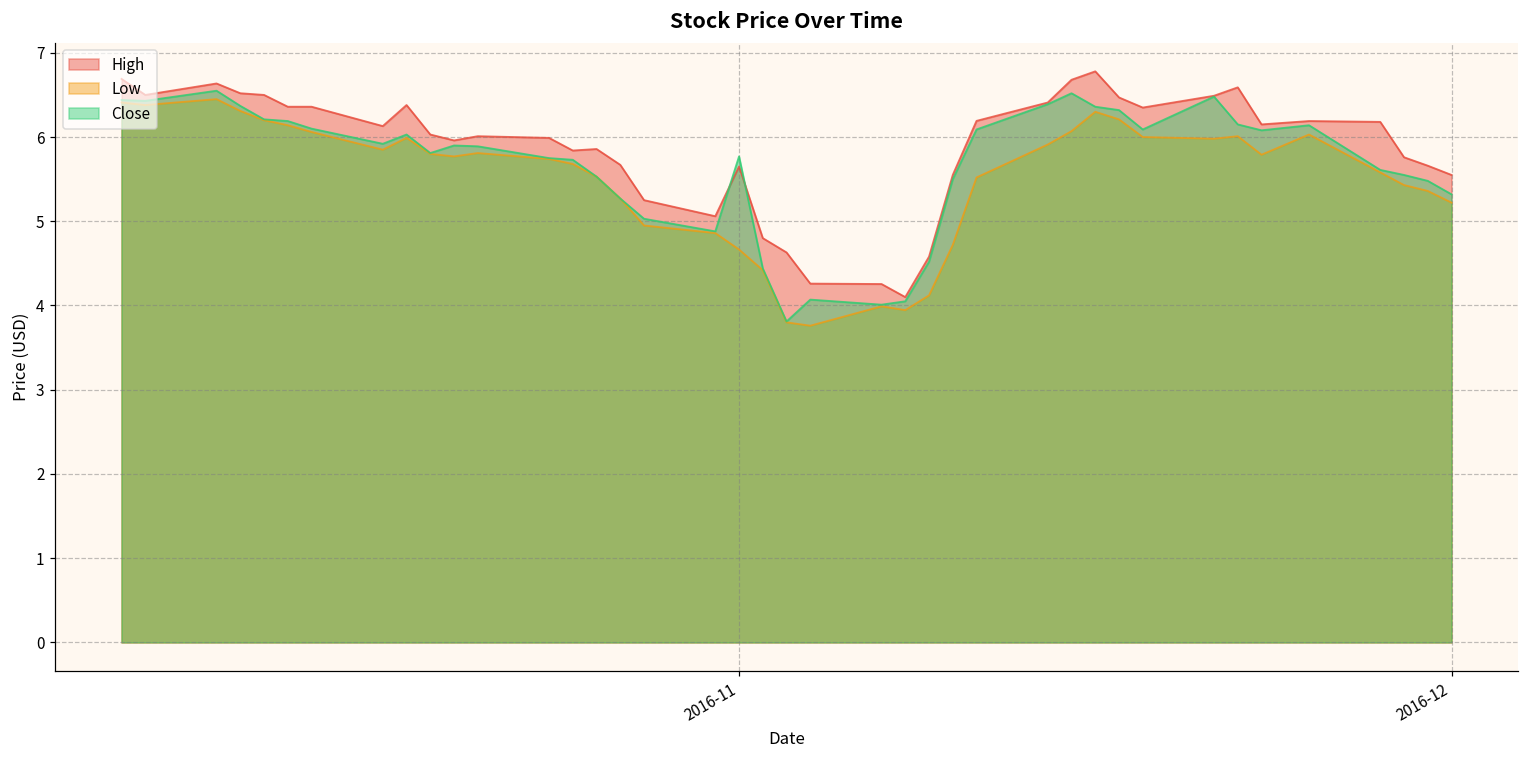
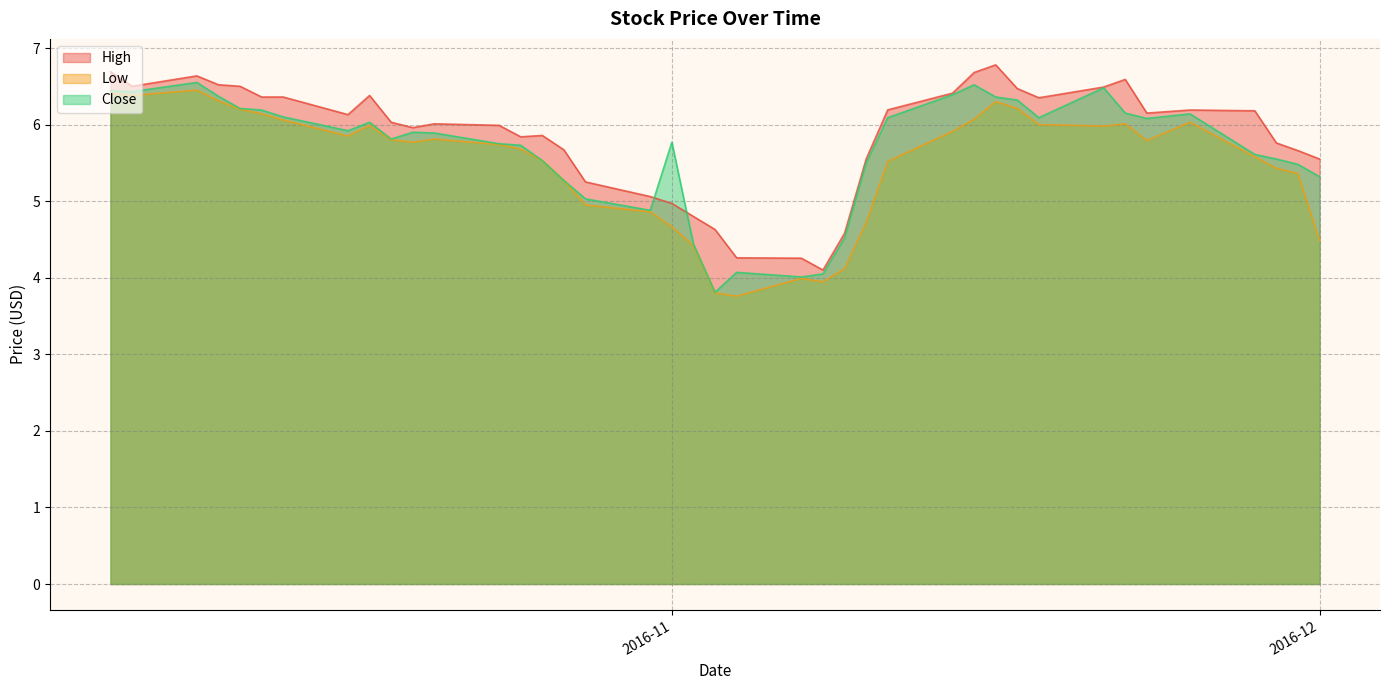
  {
    "High": {
-     "2016-11": 5.7,
+     "2016-11": 5.0,
      "2016-12": 5.6
    },
    "Low": {
      "2016-11": 4.7,
-     "2016-12": 5.2
+     "2016-12": 4.5
    },
    "Close": {
      "2016-11": 5.8,
      "2016-12": 5.3
    }
  }
